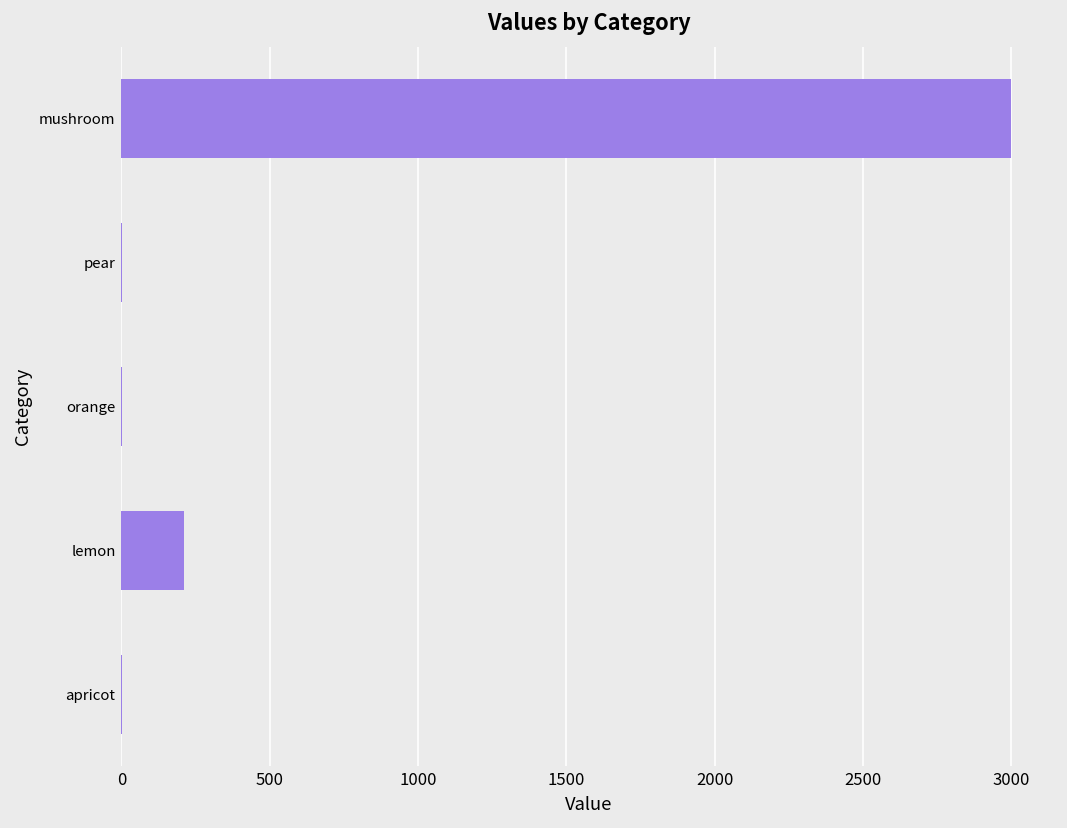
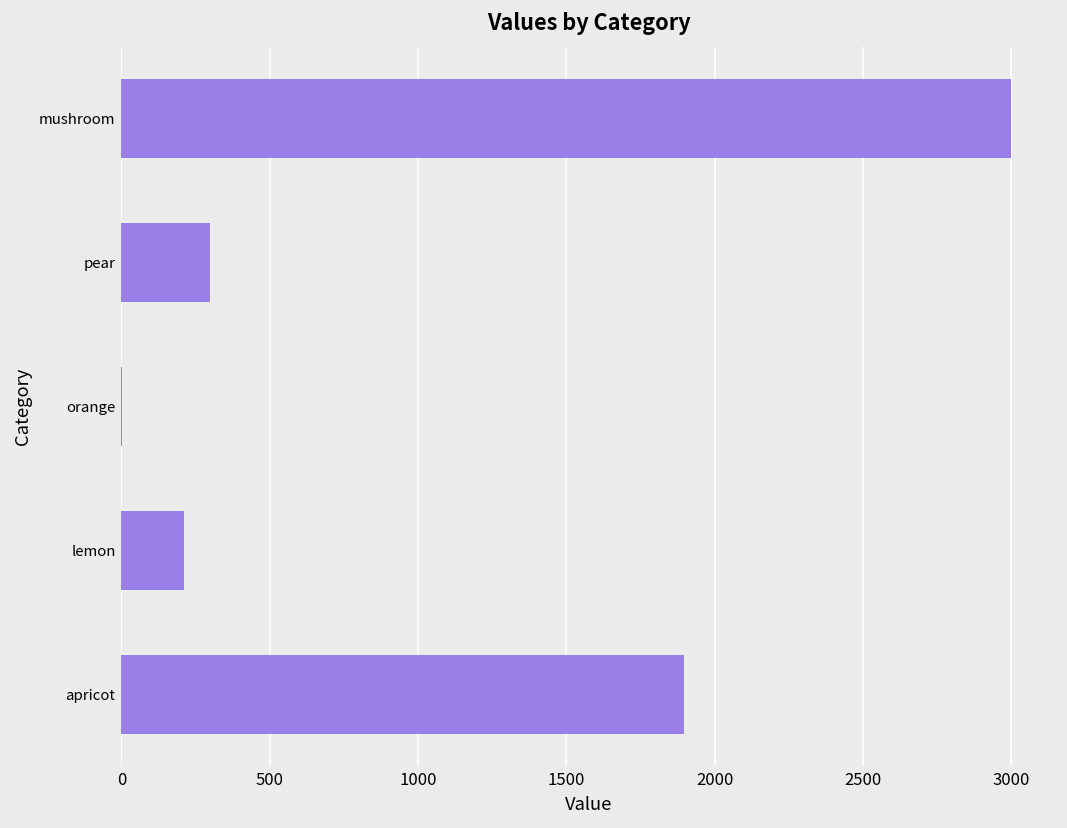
  {
    "mushroom": 3000,
-   "pear": 0,
+   "pear": 300,
    "lemon": 210,
-   "apricot": 0
+   "apricot": 1900
  }
